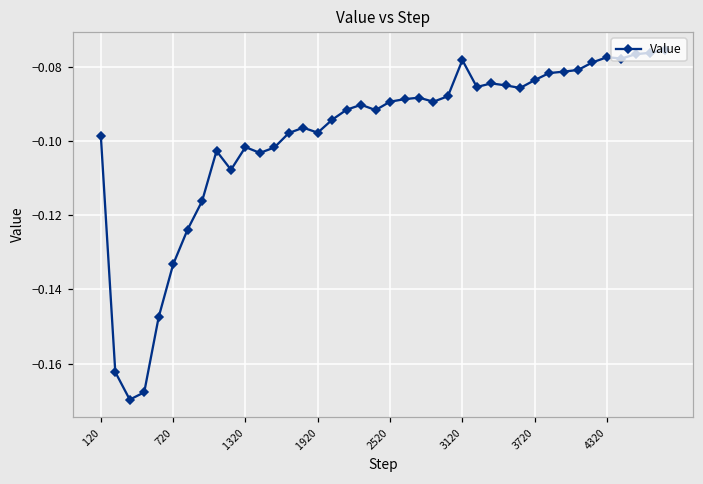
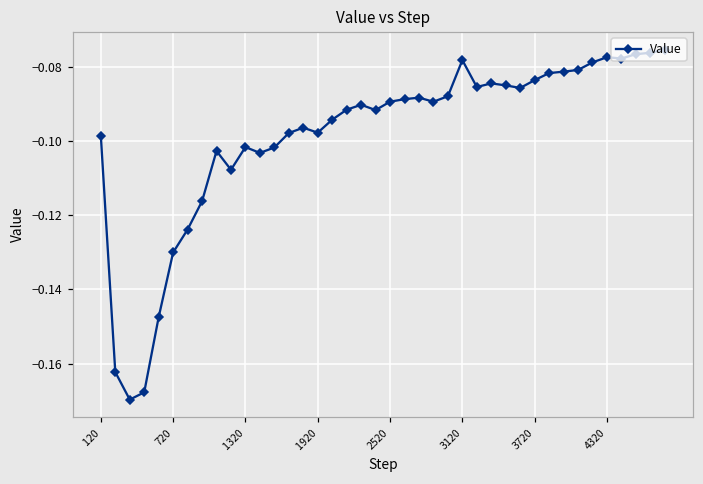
  {
    "120": -0.099,
-   "720": -0.133,
+   "720": -0.130,
    "1320": -0.102,
    "1920": -0.098,
    "2520": -0.089,
    "3120": -0.078,
    "3720": -0.084,
    "4320": -0.077
  }
